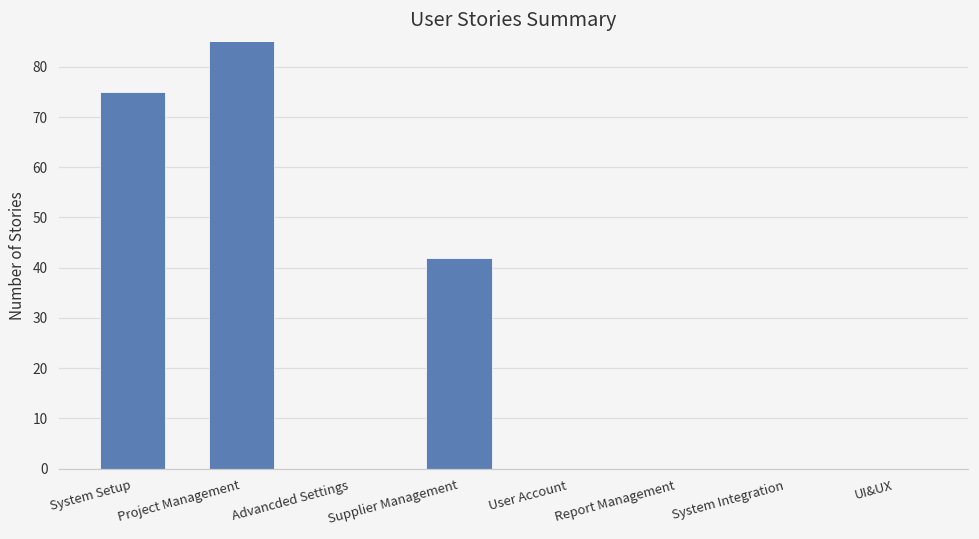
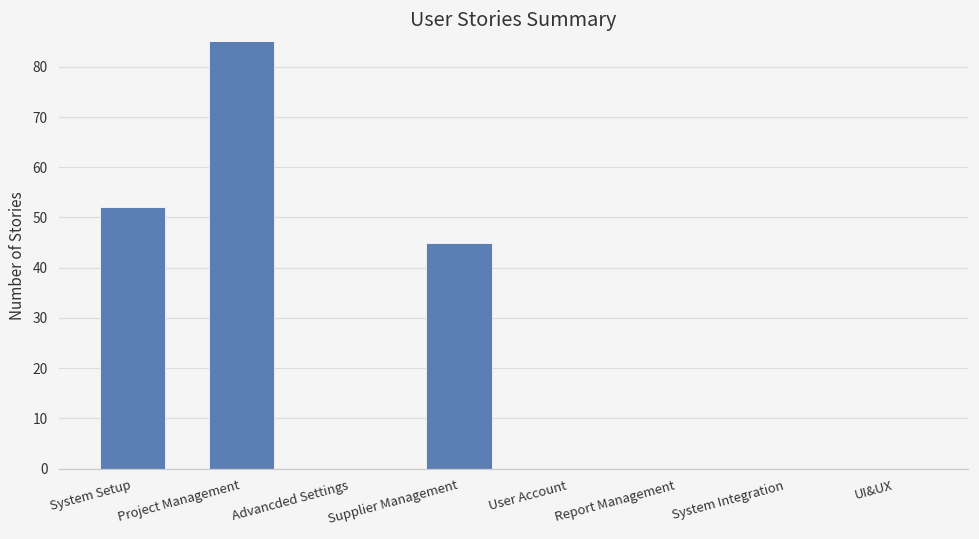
  {
-   "System Setup": 75,
+   "System Setup": 52,
    "Advancded Settings": 0,
-   "Supplier Management": 42,
+   "Supplier Management": 45,
    "User Account": 0,
    "Report Management": 0,
    "System Integration": 0,
    "UI&UX": 0
  }
